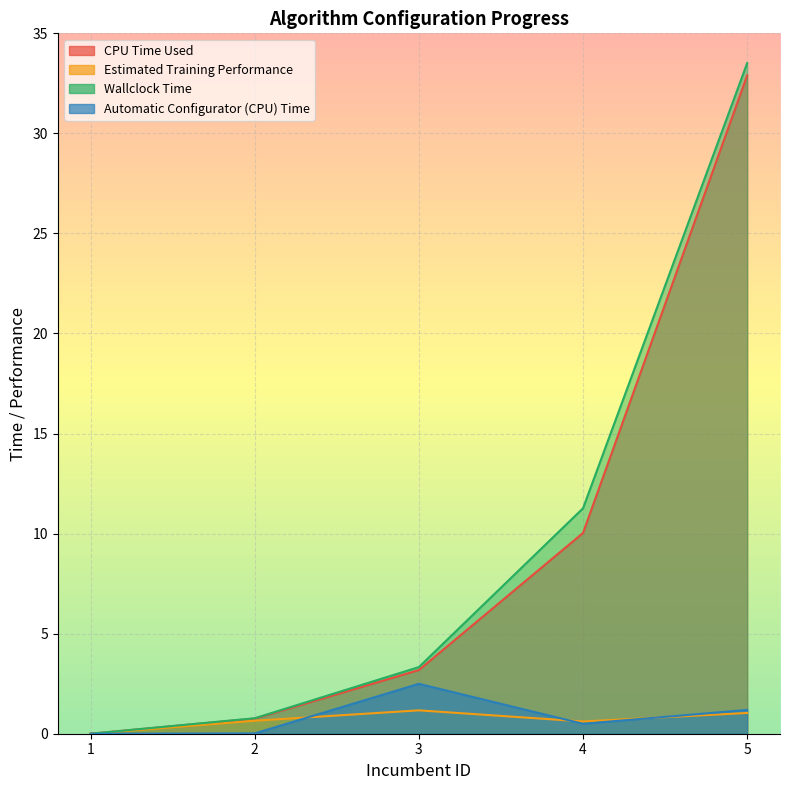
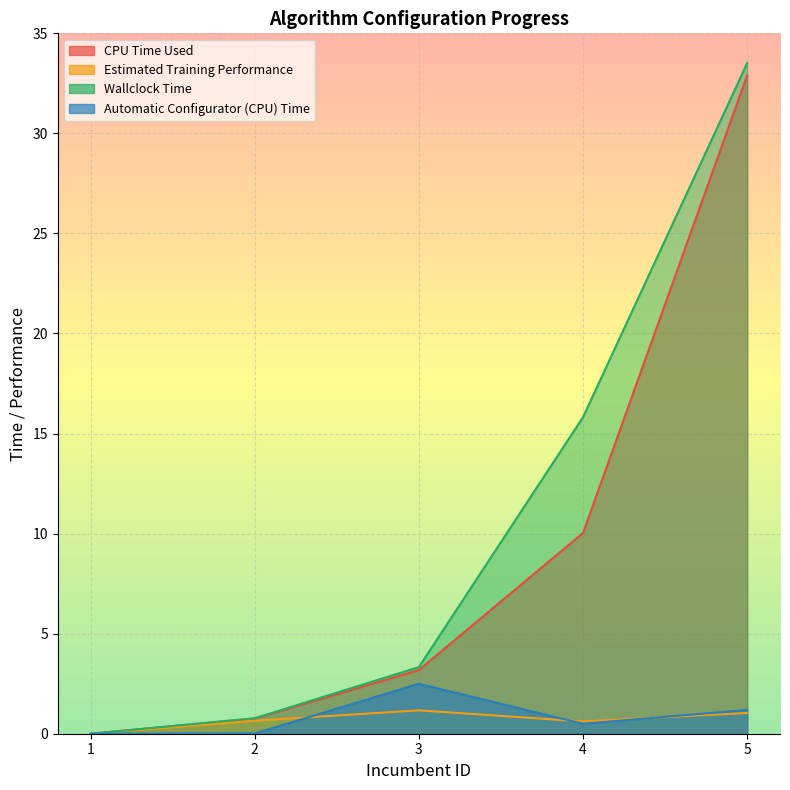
  {
    "CPU Time Used": {
      "3": 3.2,
      "4": 10.0,
      "5": 32.9
    },
    "Estimated Training Performance": {
      "3": 1.2,
      "5": 1.0
    },
    "Wallclock Time": {
      "3": 3.3,
-     "4": 11.3,
+     "4": 15.8,
      "5": 33.5
    },
    "Automatic Configurator (CPU) Time": {
      "2": 0.0,
      "3": 2.5,
      "5": 1.2
    }
  }
